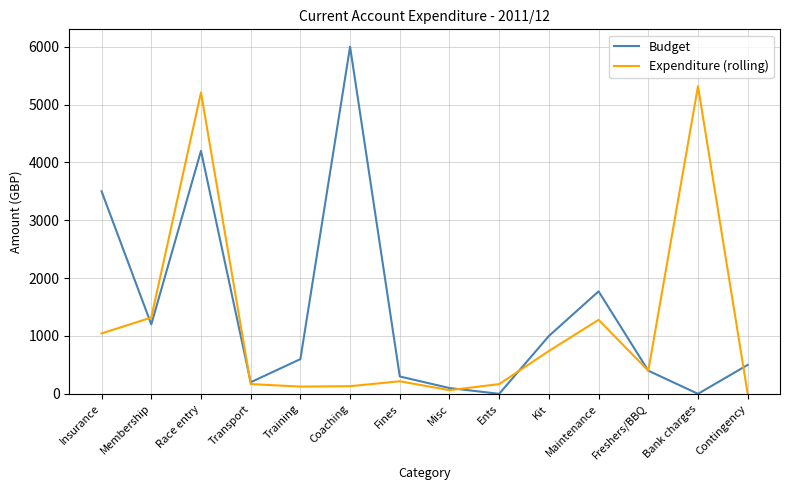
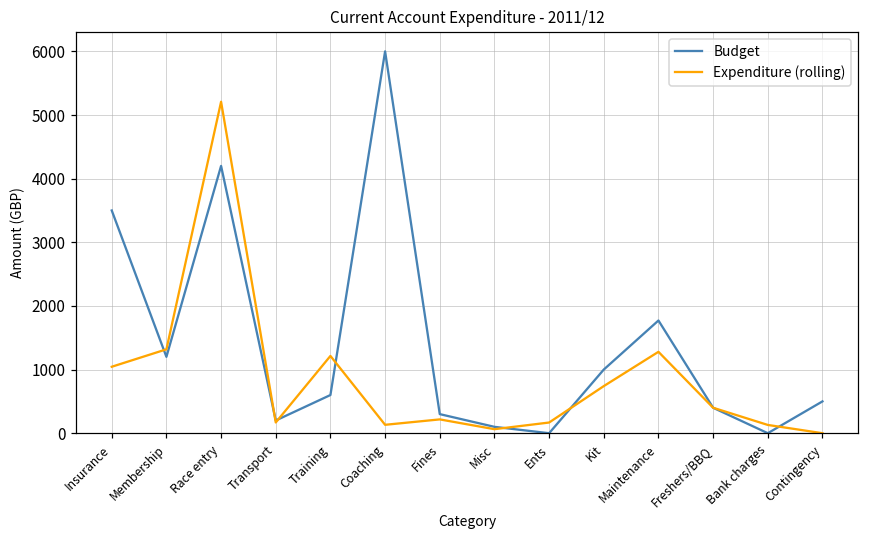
  {
    "Budget": {
      "Insurance": 3500,
      "Membership": 1200,
      "Race entry": 4200,
      "Training": 600,
      "Coaching": 6000,
      "Fines": 300,
      "Ents": 0,
      "Kit": 1000,
      "Maintenance": 1800,
      "Bank charges": 0,
      "Contingency": 500
    },
    "Expenditure (rolling)": {
      "Insurance": 1000,
      "Membership": 1300,
      "Race entry": 5200,
-     "Training": 100,
+     "Training": 1200,
      "Coaching": 100,
      "Fines": 200,
      "Ents": 200,
      "Kit": 700,
      "Maintenance": 1300,
-     "Bank charges": 5300,
+     "Bank charges": 100,
      "Contingency": 0
    }
  }
